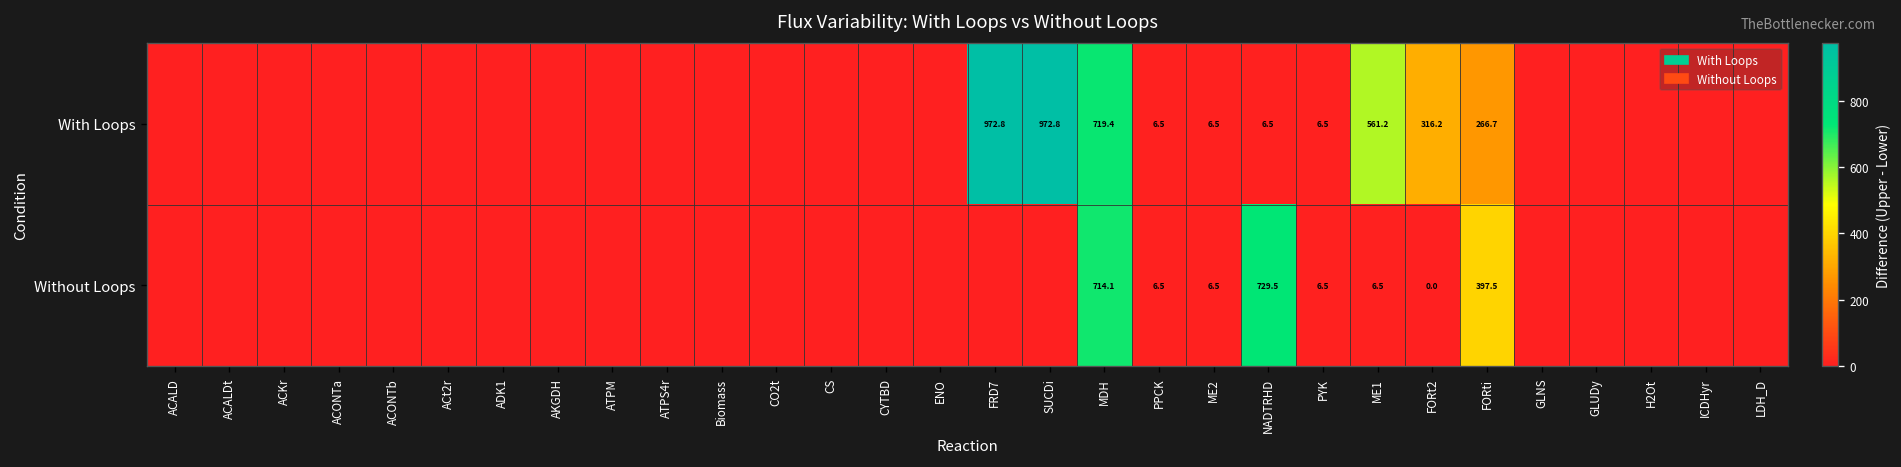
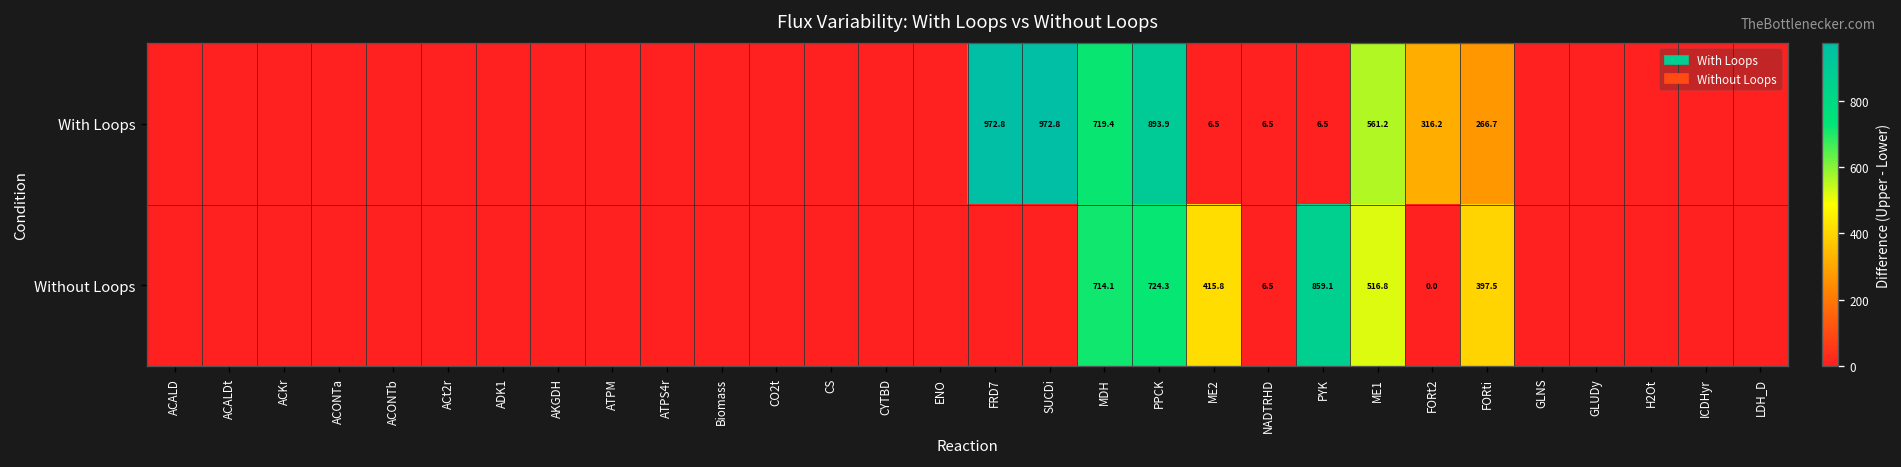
  {
    "With Loops": {
      "FRD7": 972.8,
      "SUCDi": 972.8,
      "MDH": 719.4,
-     "PPCK": 6.5,
+     "PPCK": 893.9,
      "ME2": 6.5,
      "NADTRHD": 6.5,
      "PYK": 6.5,
      "ME1": 561.2,
      "FORt2": 316.2,
      "FORti": 266.7
    },
    "Without Loops": {
      "MDH": 714.1,
-     "PPCK": 6.5,
-     "ME2": 6.5,
-     "NADTRHD": 729.5,
-     "PYK": 6.5,
-     "ME1": 6.5,
+     "PPCK": 724.3,
+     "ME2": 415.8,
+     "NADTRHD": 6.5,
+     "PYK": 859.1,
+     "ME1": 516.8,
      "FORt2": 0.0,
      "FORti": 397.5
    }
  }
